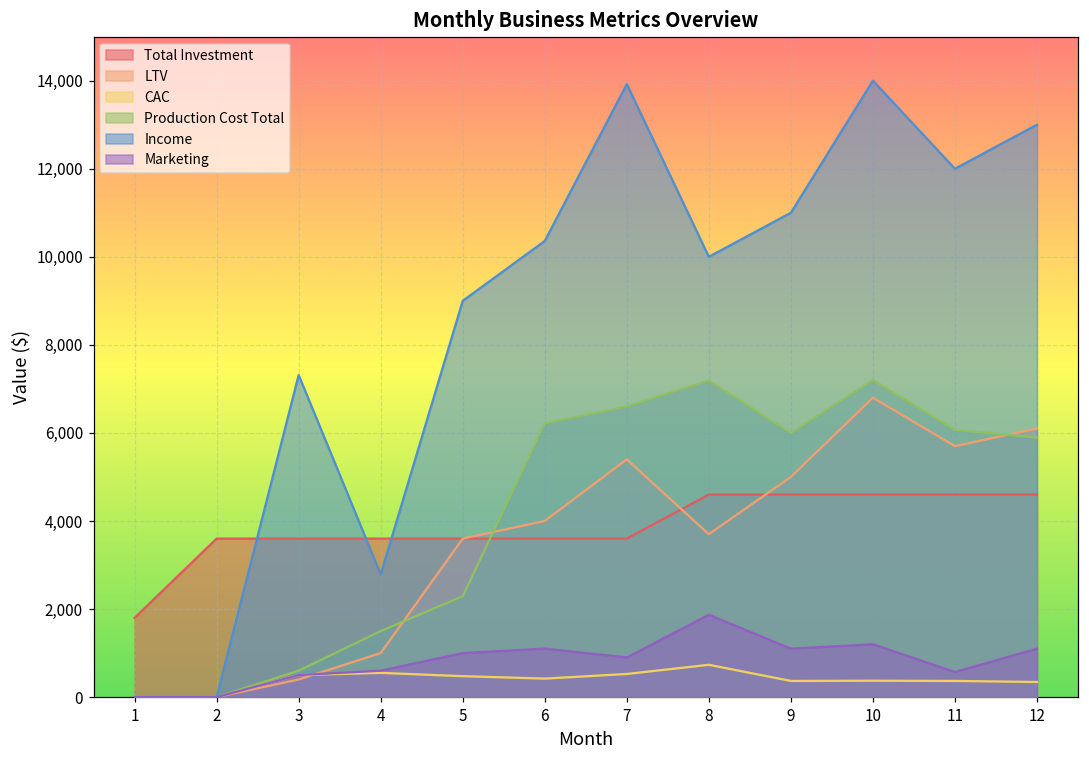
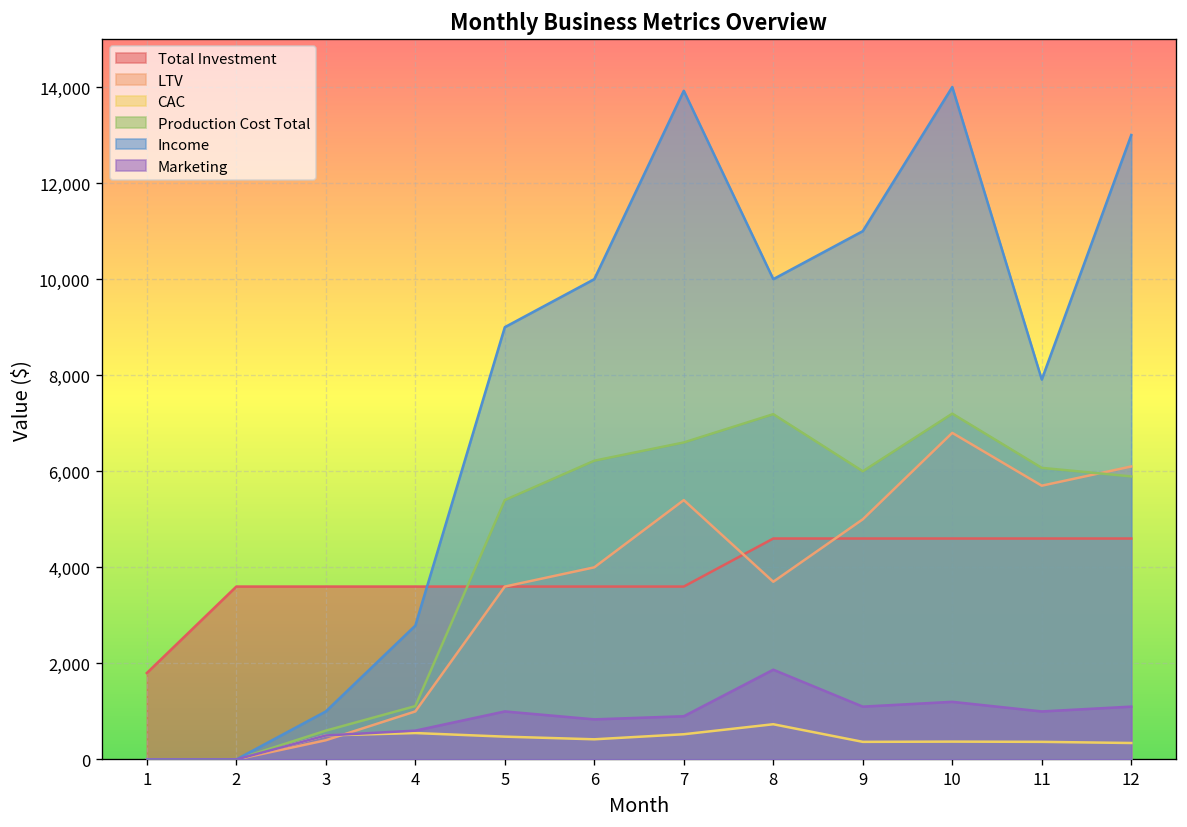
  {
    "Production Cost Total": {
      "3": "600",
-     "4": "1,500",
-     "5": "2,300",
+     "4": "1,100",
+     "5": "5,400",
      "6": "6,200",
      "7": "6,600",
      "8": "7,200",
      "9": "6,000",
      "10": "7,200",
      "11": "6,100",
      "12": "5,900"
    },
    "Income": {
-     "3": "7,300",
+     "3": "1,000",
      "4": "2,800",
      "5": "9,000",
-     "6": "10,400",
+     "6": "10,000",
      "7": "13,900",
      "8": "10,000",
      "9": "11,000",
      "10": "14,000",
-     "11": "12,000",
+     "11": "7,900",
      "12": "13,000"
    },
    "Marketing": {
      "5": "1,000",
-     "6": "1,100",
+     "6": "800",
      "7": "900",
      "8": "1,900",
      "9": "1,100",
      "10": "1,200",
-     "11": "600",
+     "11": "1,000",
      "12": "1,100"
    }
  }
